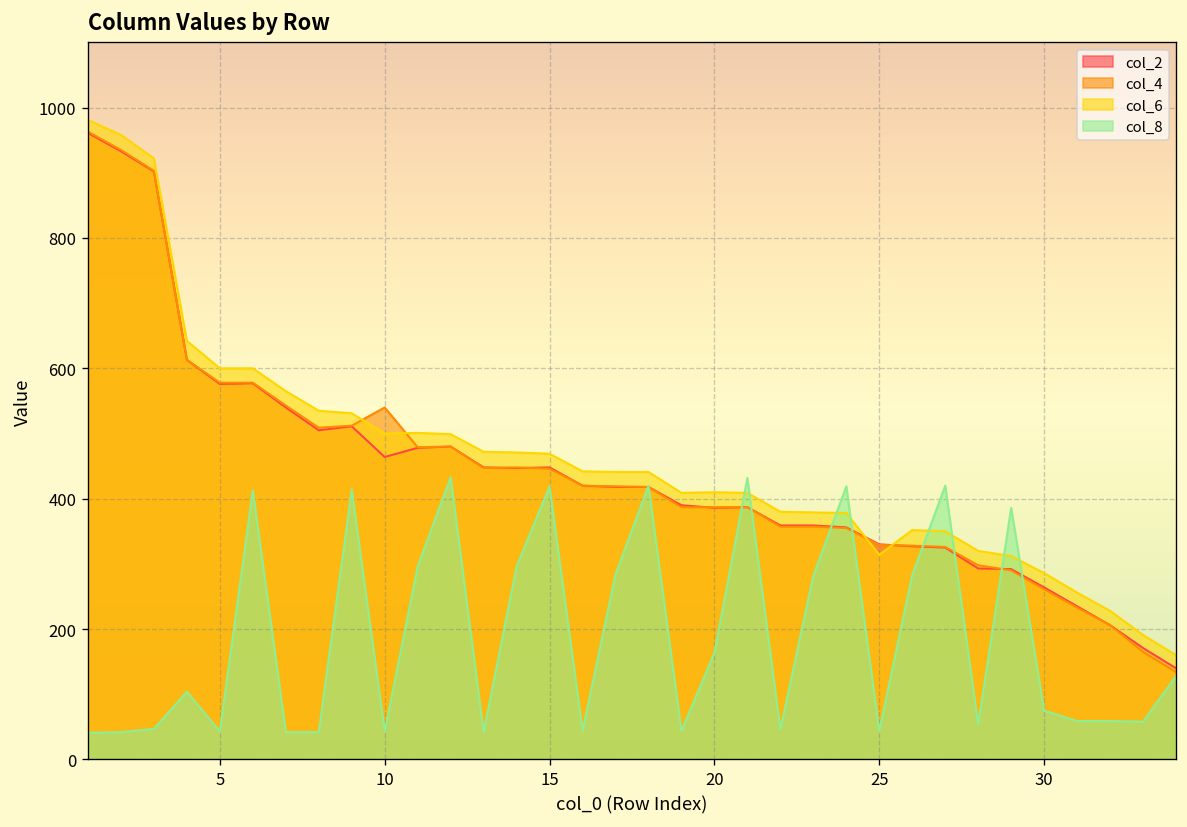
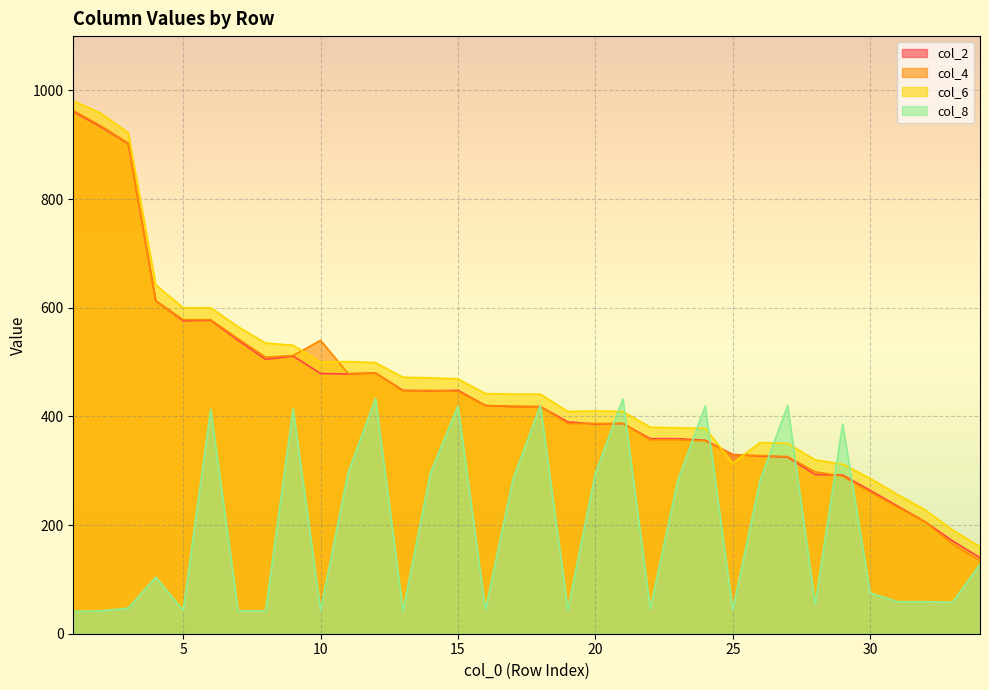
  {
    "col_2": {
-     "10": 460
+     "10": 480
    },
    "col_4": {
      "10": 540
    },
    "col_6": {
      "5": 600,
      "10": 500,
      "15": 470,
      "20": 410,
      "25": 310,
      "30": 290
    },
    "col_8": {
      "5": 40,
      "10": 40,
      "15": 420,
-     "20": 160,
+     "20": 300,
      "25": 40,
      "30": 80
    }
  }
